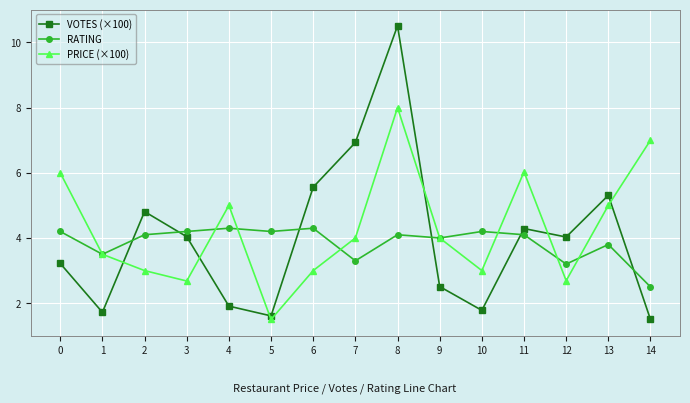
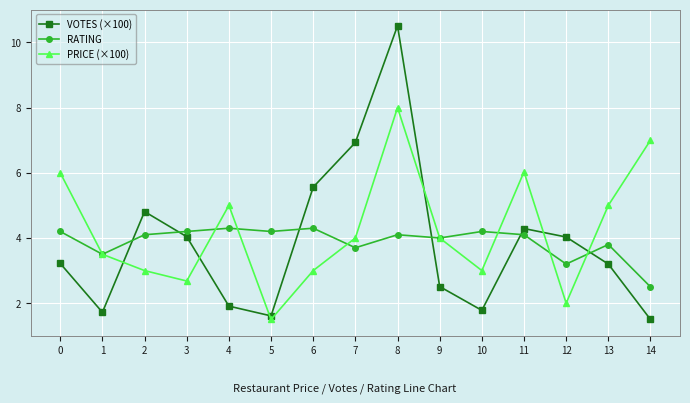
  {
    "VOTES (×100)": {
      "0": 3.2,
      "1": 1.7,
      "2": 4.8,
      "3": 4.0,
      "4": 1.9,
      "5": 1.6,
      "6": 5.6,
      "7": 6.9,
      "8": 10.5,
      "9": 2.5,
      "10": 1.8,
      "11": 4.3,
      "12": 4.0,
-     "13": 5.3,
+     "13": 3.2,
      "14": 1.5
    },
    "RATING": {
      "0": 4.2,
      "2": 4.1,
      "3": 4.2,
      "4": 4.3,
      "5": 4.2,
      "6": 4.3,
-     "7": 3.3,
+     "7": 3.7,
      "8": 4.1,
      "10": 4.2,
      "11": 4.1,
      "12": 3.2,
      "13": 3.8,
      "14": 2.5
    },
    "PRICE (×100)": {
      "0": 6.0,
      "2": 3.0,
      "3": 2.7,
      "4": 5.0,
      "5": 1.5,
      "6": 3.0,
      "7": 4.0,
      "8": 8.0,
      "10": 3.0,
      "11": 6.0,
-     "12": 2.7,
+     "12": 2.0,
      "13": 5.0,
      "14": 7.0
    }
  }
